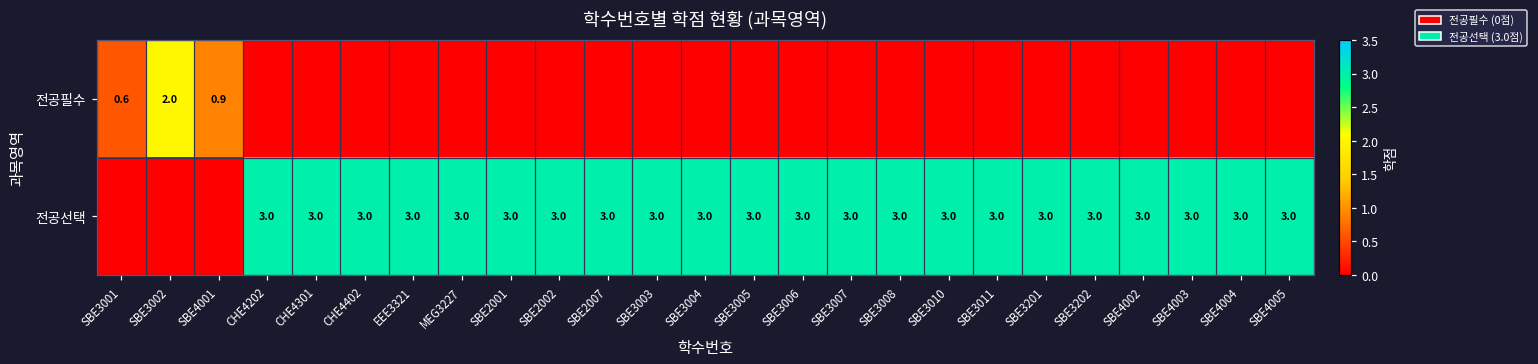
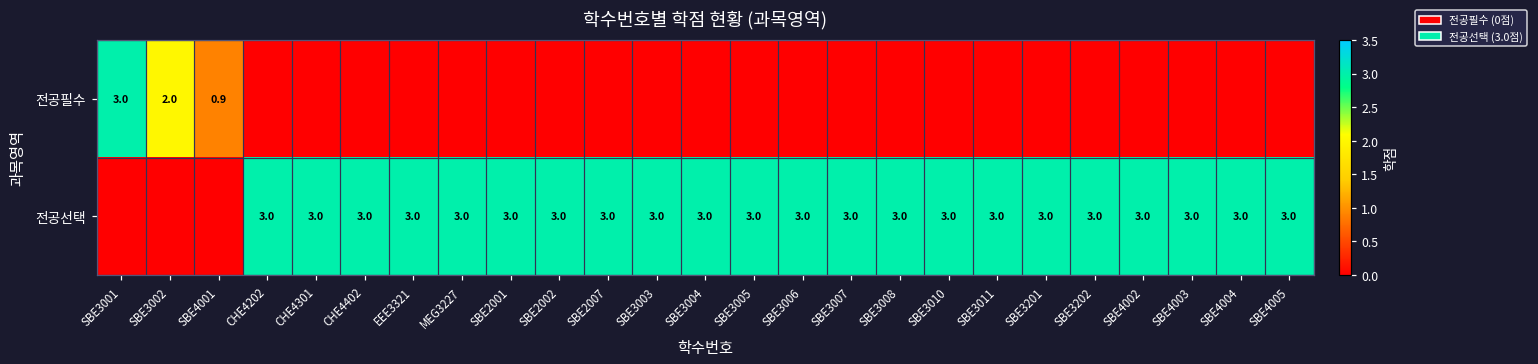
  {
    "전공필수": {
-     "SBE3001": 0.6,
+     "SBE3001": 3.0,
      "SBE3002": 2.0,
      "SBE4001": 0.9
    },
    "전공선택": {
      "CHE4202": 3.0,
      "CHE4301": 3.0,
      "CHE4402": 3.0,
      "EEE3321": 3.0,
      "MEG3227": 3.0,
      "SBE2001": 3.0,
      "SBE2002": 3.0,
      "SBE2007": 3.0,
      "SBE3003": 3.0,
      "SBE3004": 3.0,
      "SBE3005": 3.0,
      "SBE3006": 3.0,
      "SBE3007": 3.0,
      "SBE3008": 3.0,
      "SBE3010": 3.0,
      "SBE3011": 3.0,
      "SBE3201": 3.0,
      "SBE3202": 3.0,
      "SBE4002": 3.0,
      "SBE4003": 3.0,
      "SBE4004": 3.0,
      "SBE4005": 3.0
    }
  }
